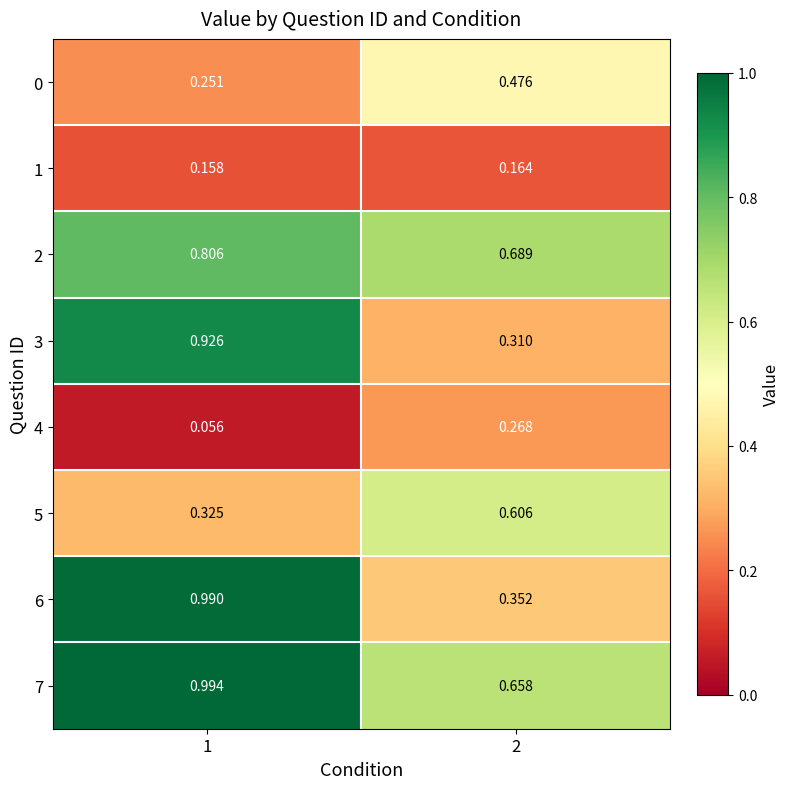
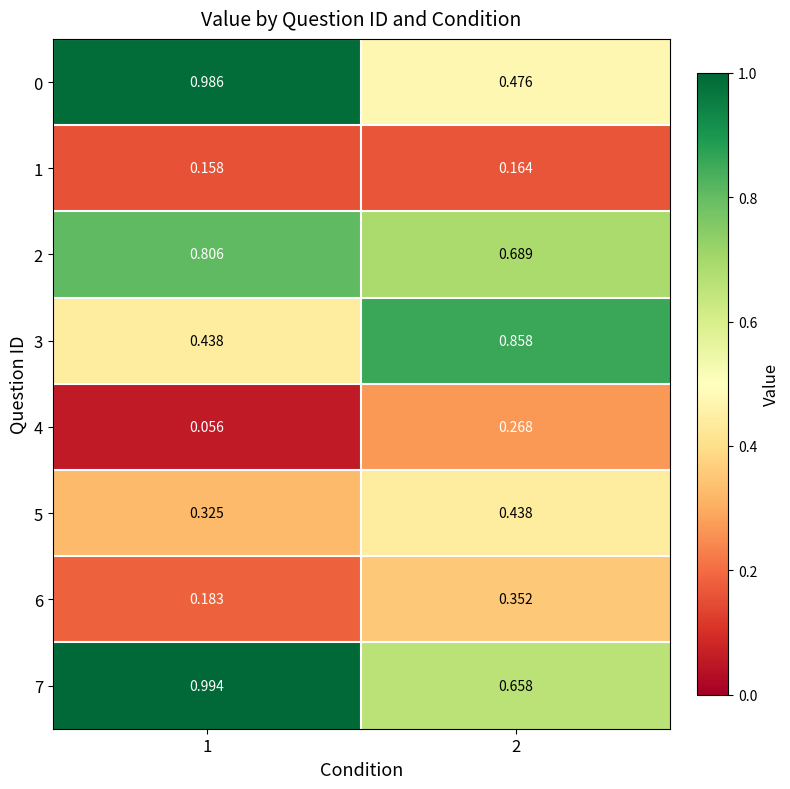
  {
    "0": {
-     "1": 0.251,
+     "1": 0.986,
      "2": 0.476
    },
    "1": {
      "1": 0.158,
      "2": 0.164
    },
    "2": {
      "1": 0.806,
      "2": 0.689
    },
    "3": {
-     "1": 0.926,
-     "2": 0.310
+     "1": 0.438,
+     "2": 0.858
    },
    "4": {
      "1": 0.056,
      "2": 0.268
    },
    "5": {
      "1": 0.325,
-     "2": 0.606
+     "2": 0.438
    },
    "6": {
-     "1": 0.990,
+     "1": 0.183,
      "2": 0.352
    },
    "7": {
      "1": 0.994,
      "2": 0.658
    }
  }
